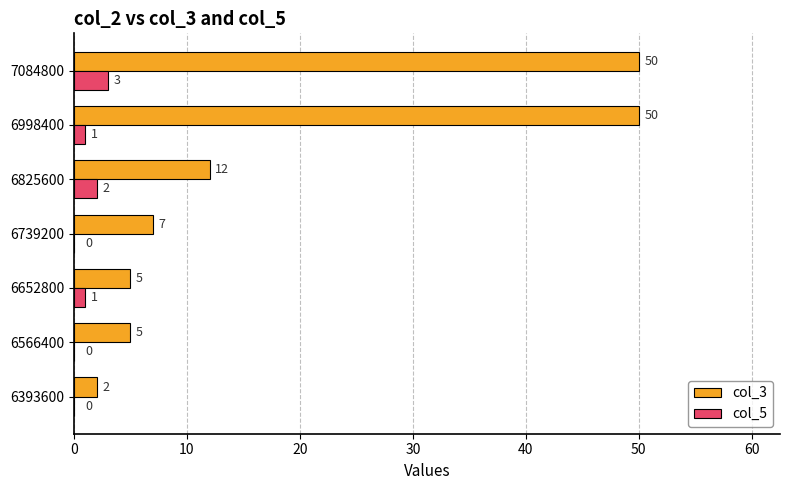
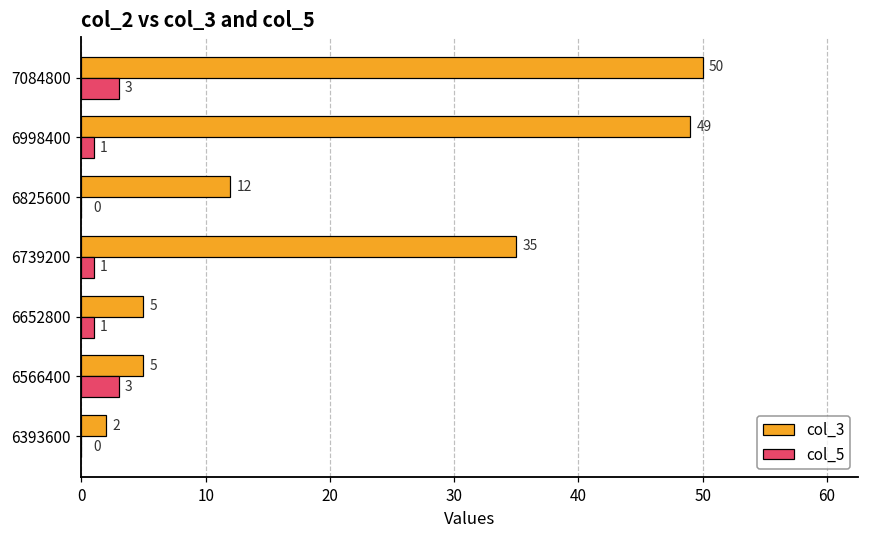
  {
    "col_3": {
      "7084800": 50,
-     "6998400": 50,
+     "6998400": 49,
      "6825600": 12,
-     "6739200": 7,
+     "6739200": 35,
      "6652800": 5,
      "6566400": 5,
      "6393600": 2
    },
    "col_5": {
      "7084800": 3,
      "6998400": 1,
-     "6825600": 2,
-     "6739200": 0,
+     "6825600": 0,
+     "6739200": 1,
      "6652800": 1,
-     "6566400": 0,
+     "6566400": 3,
      "6393600": 0
    }
  }
